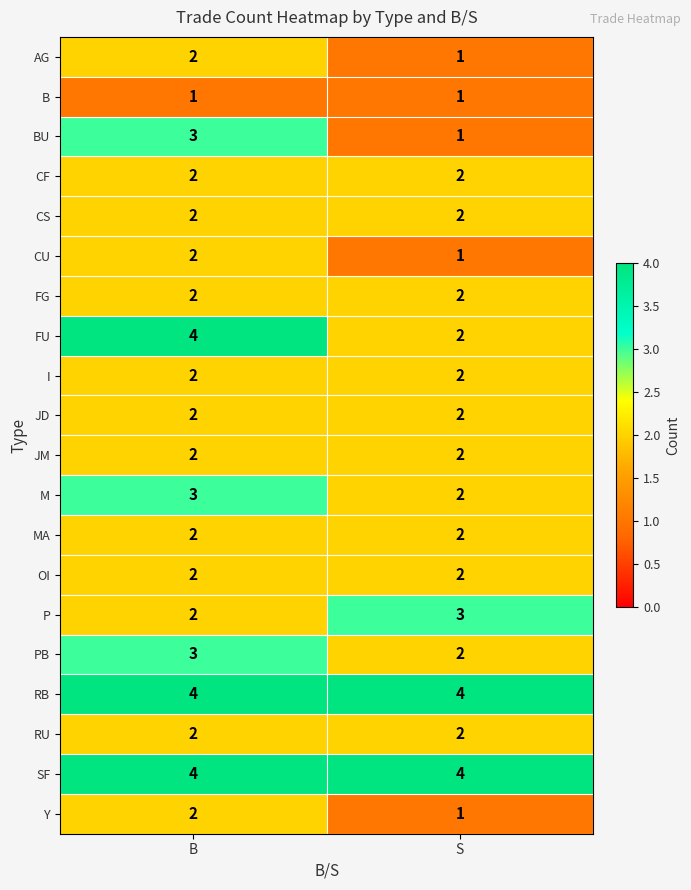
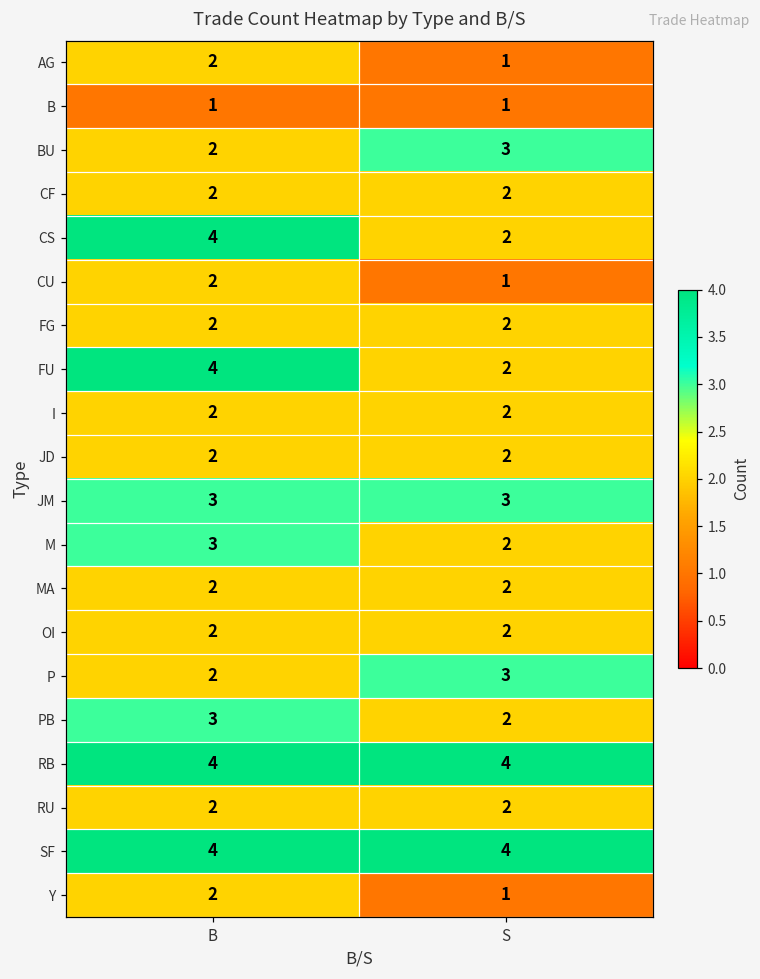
  {
    "AG": {
      "B": 2,
      "S": 1
    },
    "B": {
      "B": 1,
      "S": 1
    },
    "BU": {
-     "B": 3,
-     "S": 1
+     "B": 2,
+     "S": 3
    },
    "CF": {
      "B": 2,
      "S": 2
    },
    "CS": {
-     "B": 2,
+     "B": 4,
      "S": 2
    },
    "CU": {
      "B": 2,
      "S": 1
    },
    "FG": {
      "B": 2,
      "S": 2
    },
    "FU": {
      "B": 4,
      "S": 2
    },
    "I": {
      "B": 2,
      "S": 2
    },
    "JD": {
      "B": 2,
      "S": 2
    },
    "JM": {
-     "B": 2,
-     "S": 2
+     "B": 3,
+     "S": 3
    },
    "M": {
      "B": 3,
      "S": 2
    },
    "MA": {
      "B": 2,
      "S": 2
    },
    "OI": {
      "B": 2,
      "S": 2
    },
    "P": {
      "B": 2,
      "S": 3
    },
    "PB": {
      "B": 3,
      "S": 2
    },
    "RB": {
      "B": 4,
      "S": 4
    },
    "RU": {
      "B": 2,
      "S": 2
    },
    "SF": {
      "B": 4,
      "S": 4
    },
    "Y": {
      "B": 2,
      "S": 1
    }
  }
